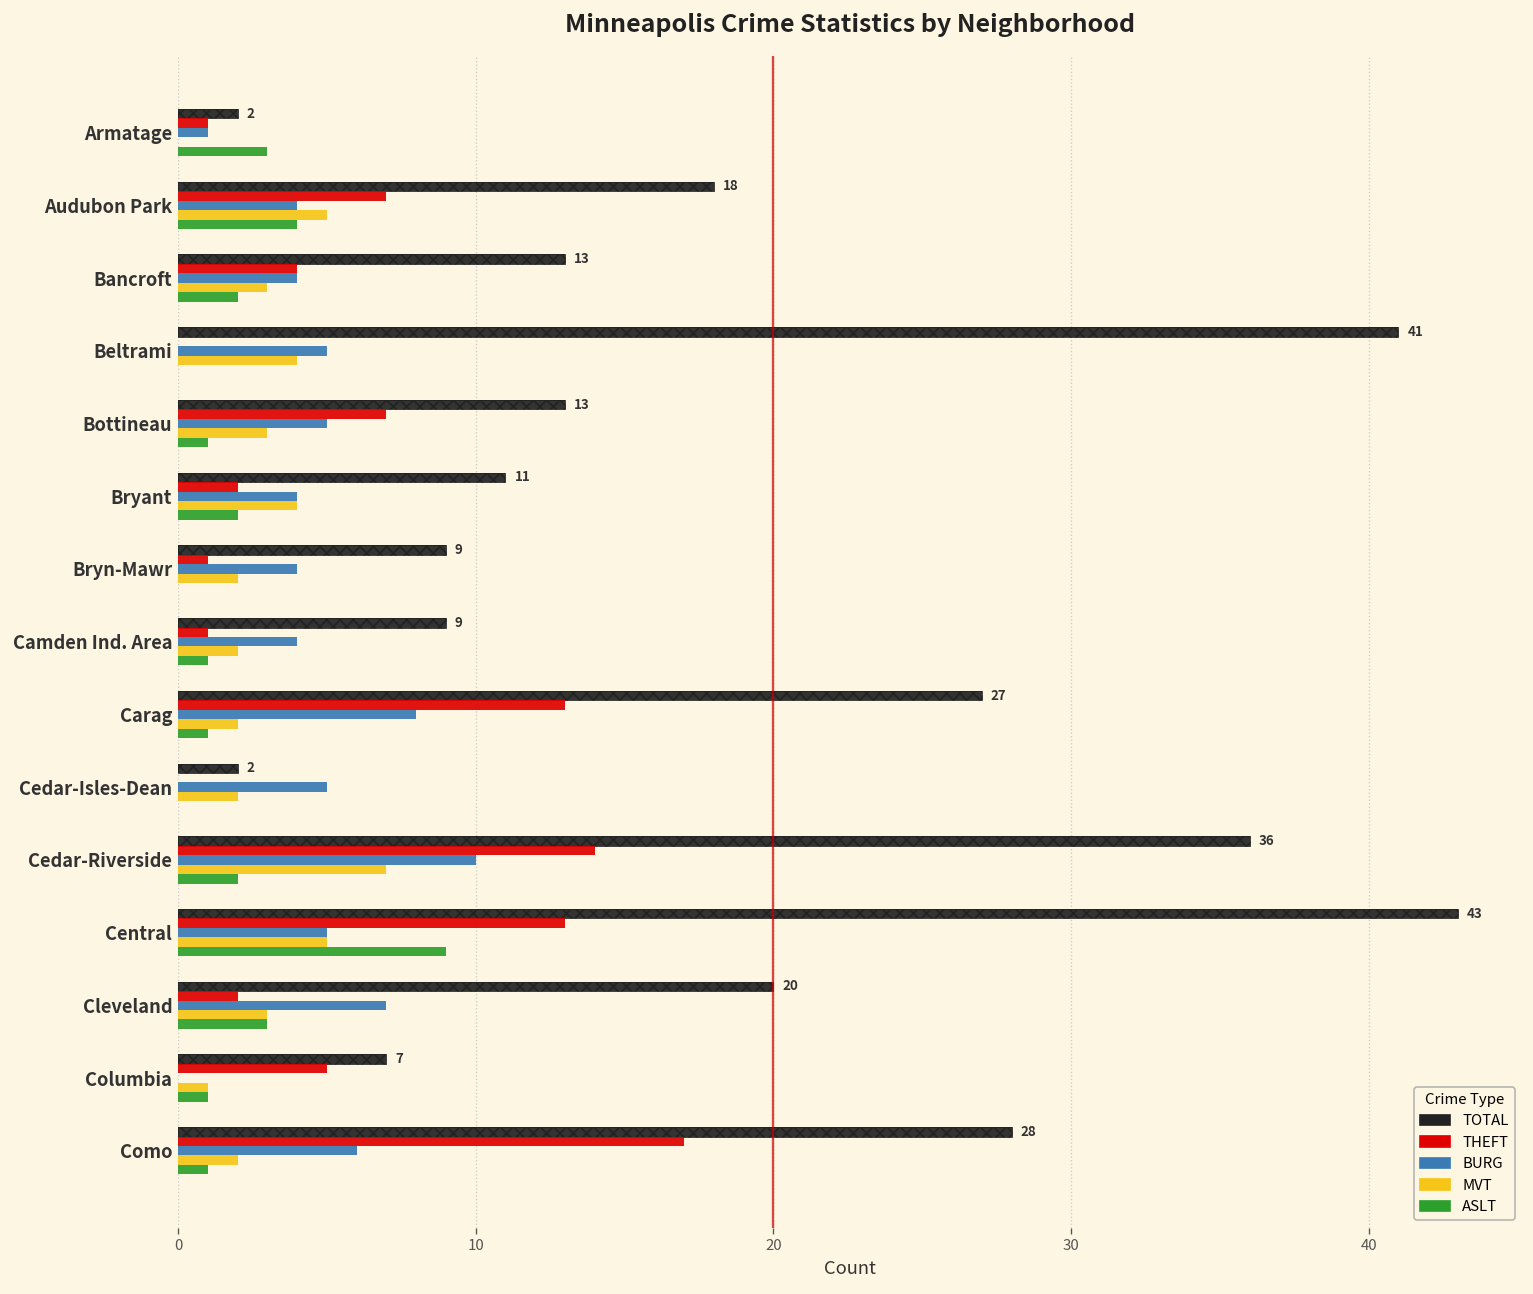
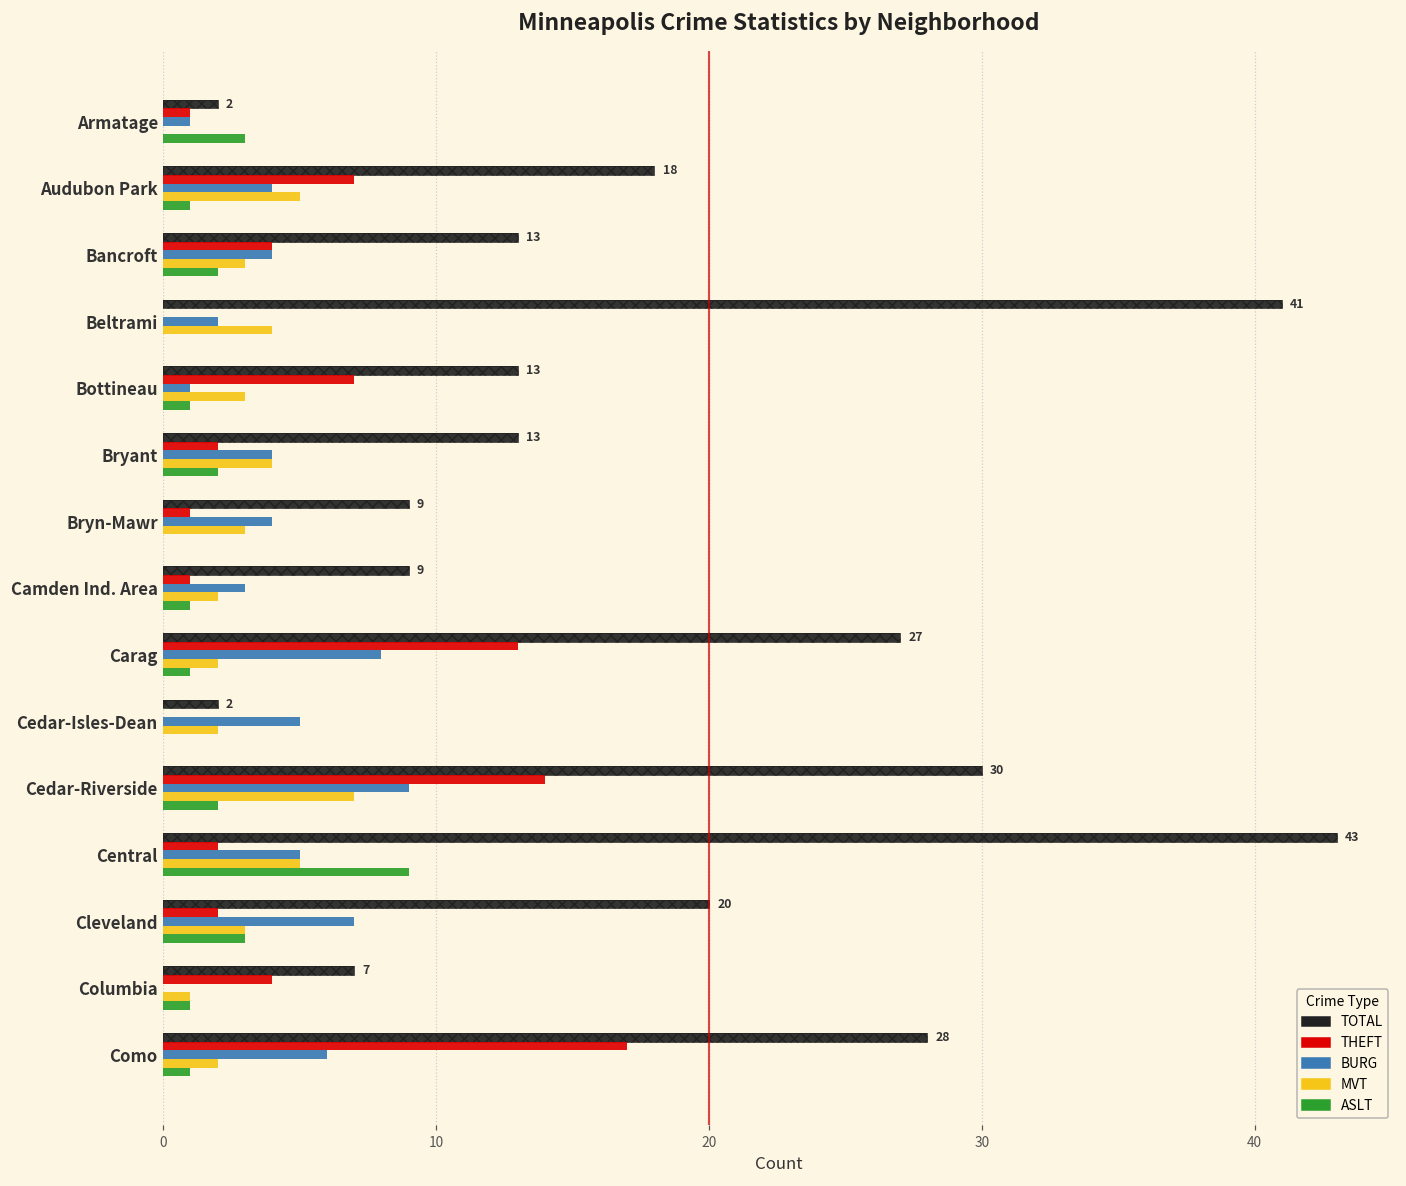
  {
    "TOTAL": {
      "Armatage": 2,
      "Audubon Park": 18,
      "Bancroft": 13,
      "Beltrami": 41,
      "Bottineau": 13,
-     "Bryant": 11,
+     "Bryant": 13,
      "Bryn-Mawr": 9,
      "Camden Ind. Area": 9,
      "Carag": 27,
      "Cedar-Isles-Dean": 2,
-     "Cedar-Riverside": 36,
+     "Cedar-Riverside": 30,
      "Central": 43,
      "Cleveland": 20,
      "Columbia": 7,
      "Como": 28
    },
    "THEFT": {
      "Armatage": 1,
      "Audubon Park": 7,
      "Bancroft": 4,
      "Beltrami": 0,
      "Bottineau": 7,
      "Bryant": 2,
      "Bryn-Mawr": 1,
      "Camden Ind. Area": 1,
      "Carag": 13,
      "Cedar-Isles-Dean": 0,
      "Cedar-Riverside": 14,
-     "Central": 13,
+     "Central": 2,
      "Cleveland": 2,
-     "Columbia": 5,
+     "Columbia": 4,
      "Como": 17
    },
    "BURG": {
      "Armatage": 1,
      "Audubon Park": 4,
      "Bancroft": 4,
-     "Beltrami": 5,
-     "Bottineau": 5,
+     "Beltrami": 2,
+     "Bottineau": 1,
      "Bryant": 4,
      "Bryn-Mawr": 4,
-     "Camden Ind. Area": 4,
+     "Camden Ind. Area": 3,
      "Carag": 8,
      "Cedar-Isles-Dean": 5,
-     "Cedar-Riverside": 10,
+     "Cedar-Riverside": 9,
      "Central": 5,
      "Cleveland": 7,
      "Columbia": 0,
      "Como": 6
    },
    "MVT": {
      "Armatage": 0,
      "Audubon Park": 5,
      "Bancroft": 3,
      "Beltrami": 4,
      "Bottineau": 3,
      "Bryant": 4,
-     "Bryn-Mawr": 2,
+     "Bryn-Mawr": 3,
      "Camden Ind. Area": 2,
      "Cedar-Riverside": 7,
      "Central": 5,
      "Cleveland": 3,
      "Columbia": 1,
      "Como": 2
    },
    "ASLT": {
      "Armatage": 3,
-     "Audubon Park": 4,
+     "Audubon Park": 1,
      "Bancroft": 2,
      "Beltrami": 0,
      "Bottineau": 1,
      "Bryant": 2,
      "Bryn-Mawr": 0,
      "Camden Ind. Area": 1,
      "Carag": 1,
      "Cedar-Isles-Dean": 0,
      "Cedar-Riverside": 2,
      "Central": 9,
      "Cleveland": 3,
      "Columbia": 1,
      "Como": 1
    }
  }
